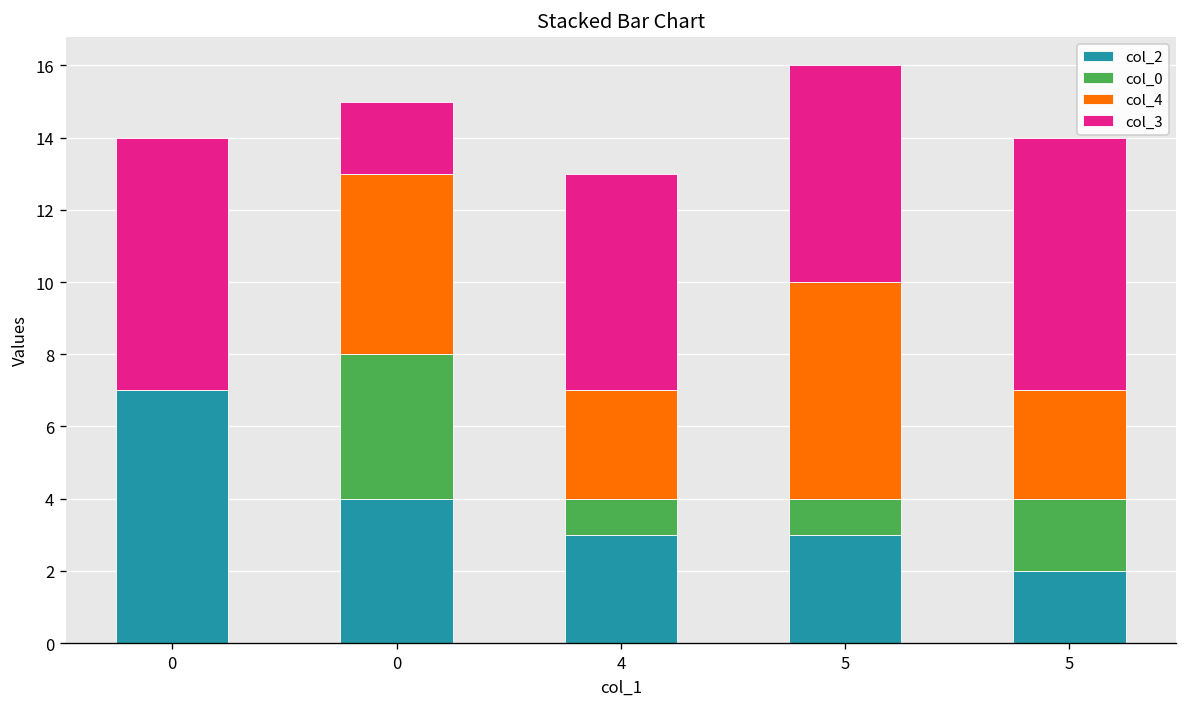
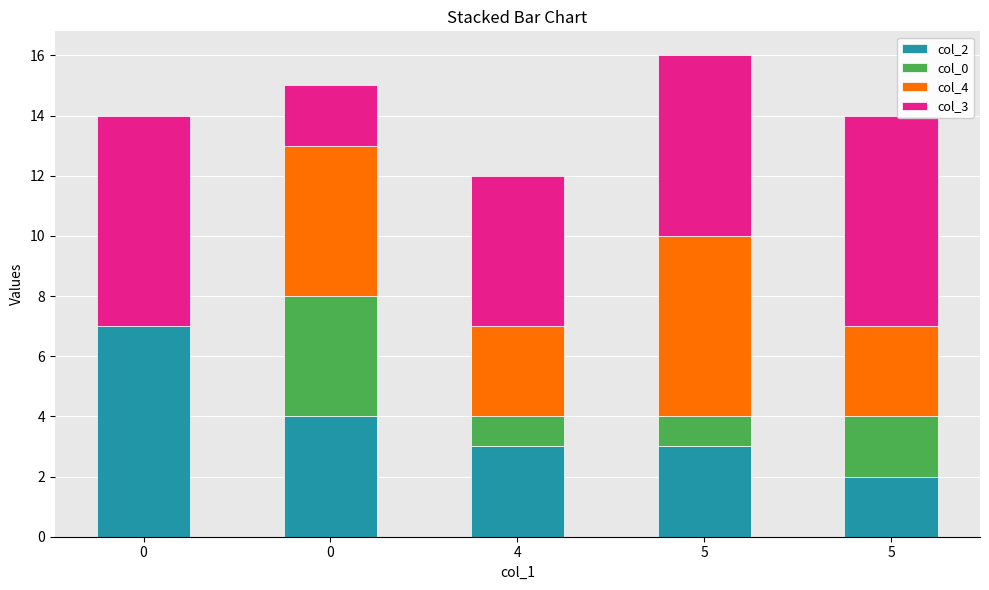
  {
    "col_2": {
      "4": 3
    },
    "col_0": {
      "4": 1
    },
    "col_4": {
      "4": 3
    },
    "col_3": {
-     "4": 6
+     "4": 5
    }
  }
